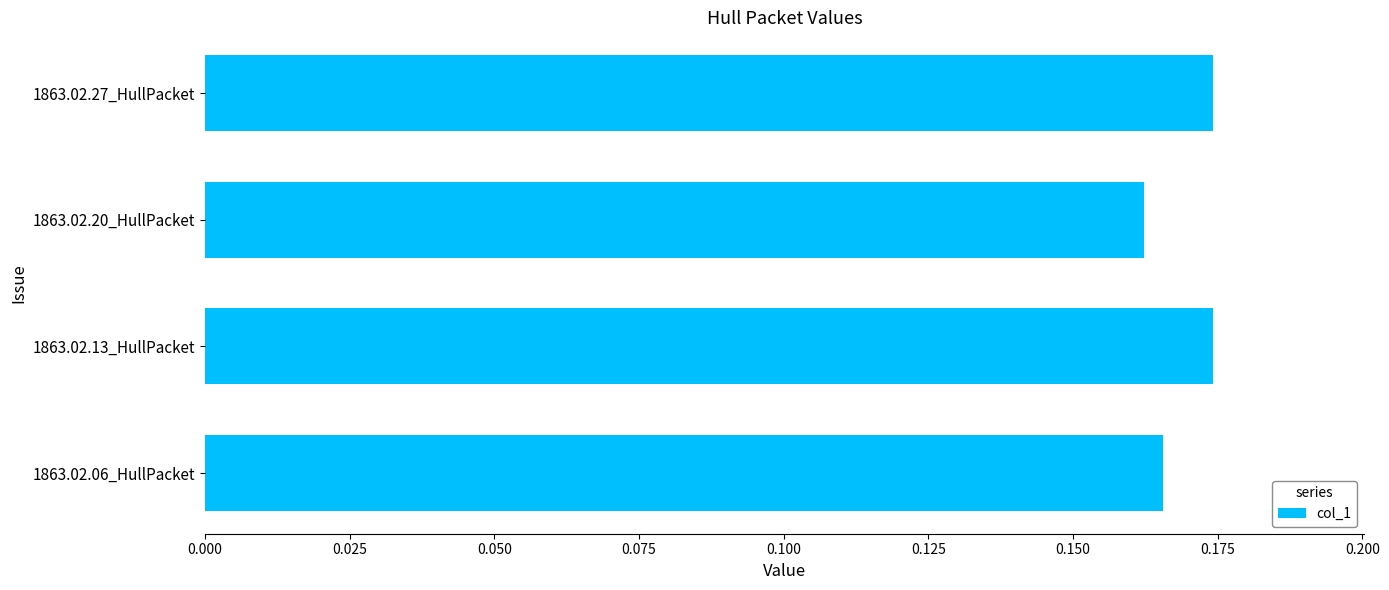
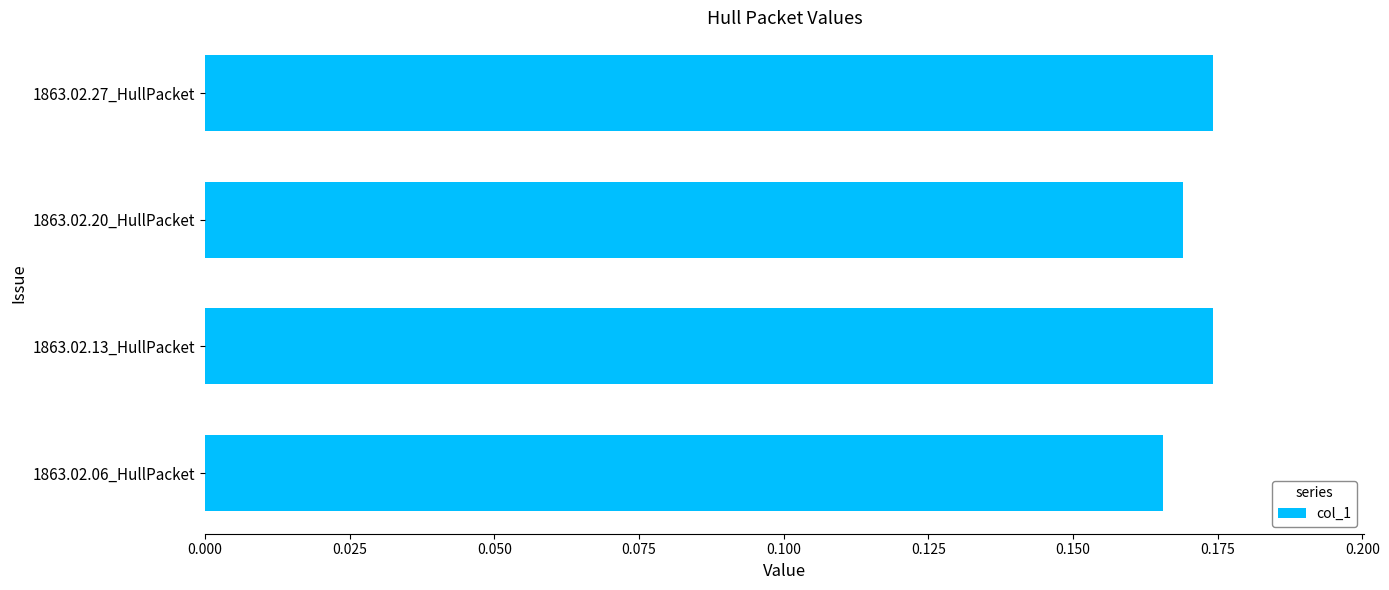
  {
    "1863.02.27_HullPacket": 0.174,
-   "1863.02.20_HullPacket": 0.162,
+   "1863.02.20_HullPacket": 0.169,
    "1863.02.13_HullPacket": 0.174,
    "1863.02.06_HullPacket": 0.165
  }
